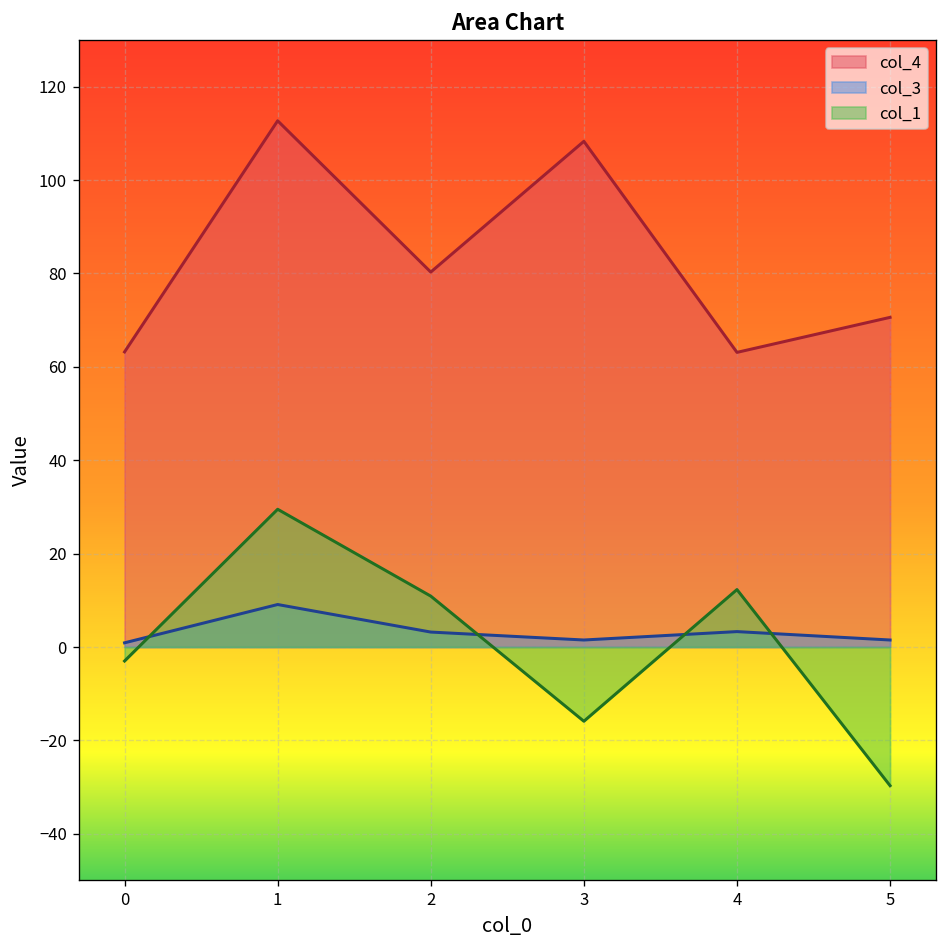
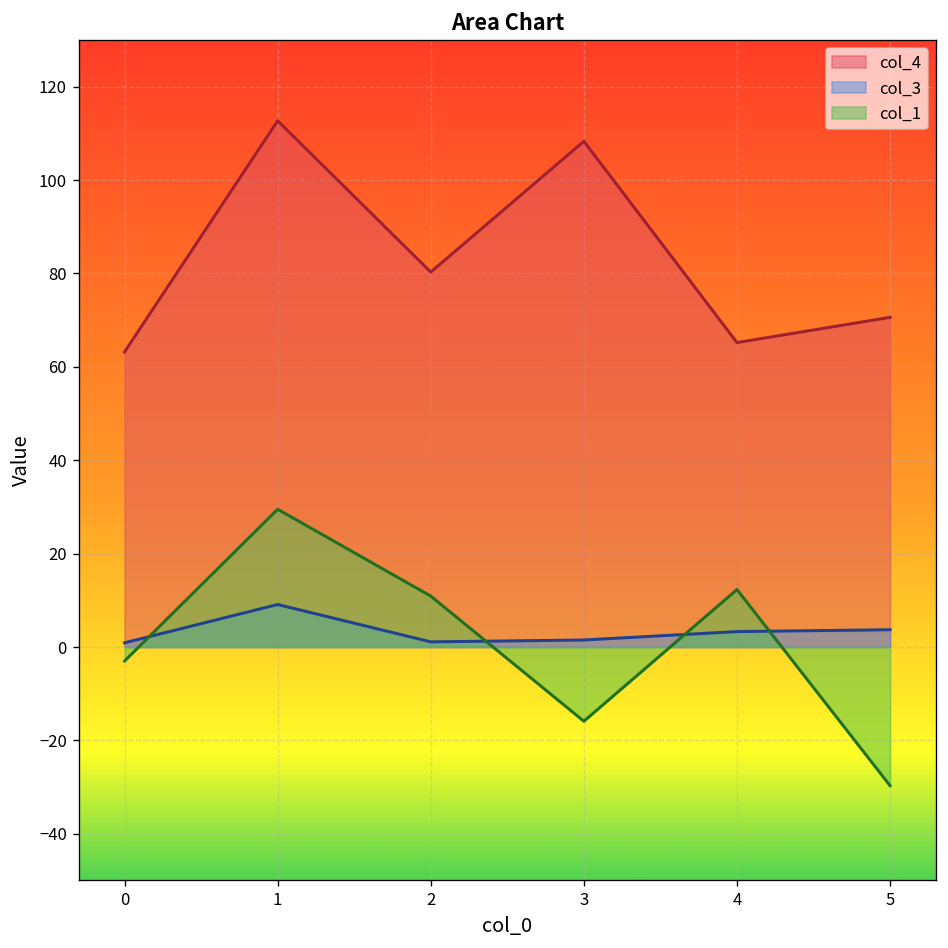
  {
    "col_4": {
      "0": 63,
      "1": 113,
      "2": 80,
      "3": 108,
-     "4": 63,
+     "4": 65,
      "5": 71
    },
    "col_3": {
      "0": 1,
      "1": 9,
-     "2": 3,
+     "2": 1,
      "3": 2,
      "4": 3,
-     "5": 2
+     "5": 4
    }
  }
